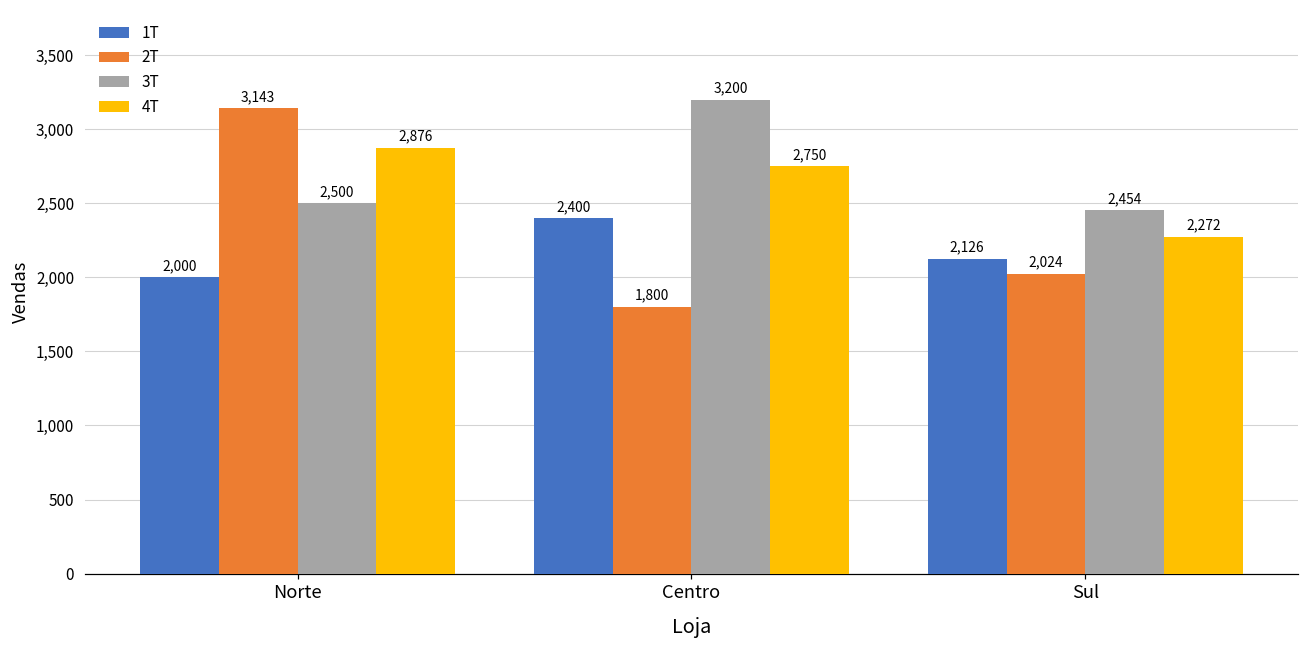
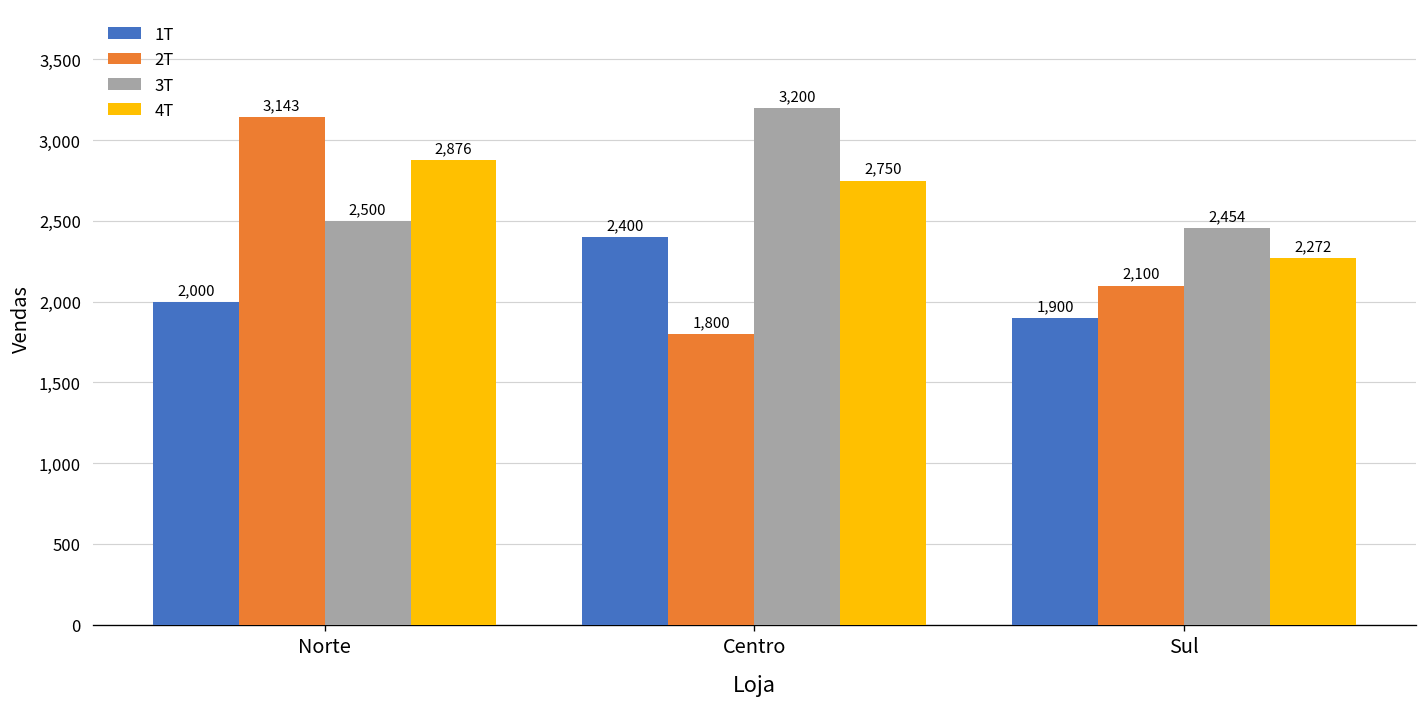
  {
    "1T": {
      "Norte": "2,000",
      "Centro": "2,400",
-     "Sul": "2,126"
+     "Sul": "1,900"
    },
    "2T": {
      "Norte": "3,143",
      "Centro": "1,800",
-     "Sul": "2,024"
+     "Sul": "2,100"
    },
    "3T": {
      "Norte": "2,500",
      "Centro": "3,200",
      "Sul": "2,454"
    },
    "4T": {
      "Norte": "2,876",
      "Centro": "2,750",
      "Sul": "2,272"
    }
  }
